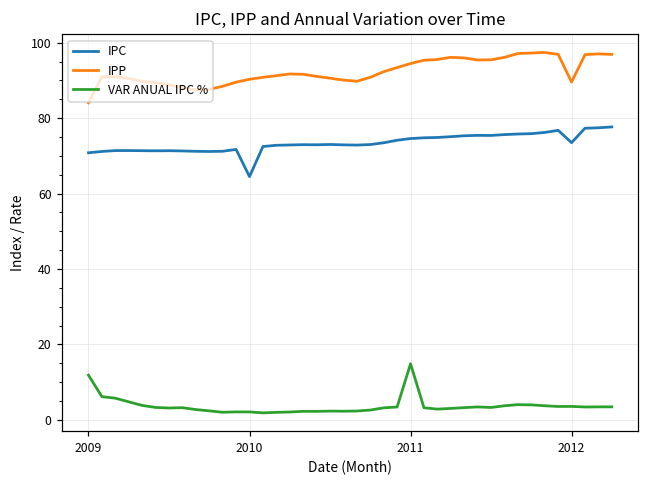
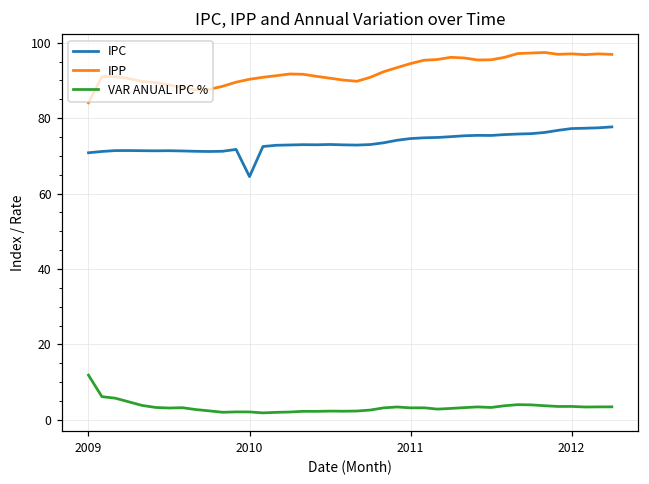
  {
    "IPC": {
      "2009": 71,
      "2010": 64,
      "2011": 75,
-     "2012": 73
+     "2012": 77
    },
    "IPP": {
      "2009": 84,
      "2010": 90,
      "2011": 94,
-     "2012": 90
+     "2012": 97
    },
    "VAR ANUAL IPC %": {
      "2009": 12,
      "2010": 2,
-     "2011": 15,
+     "2011": 3,
      "2012": 4
    }
  }
